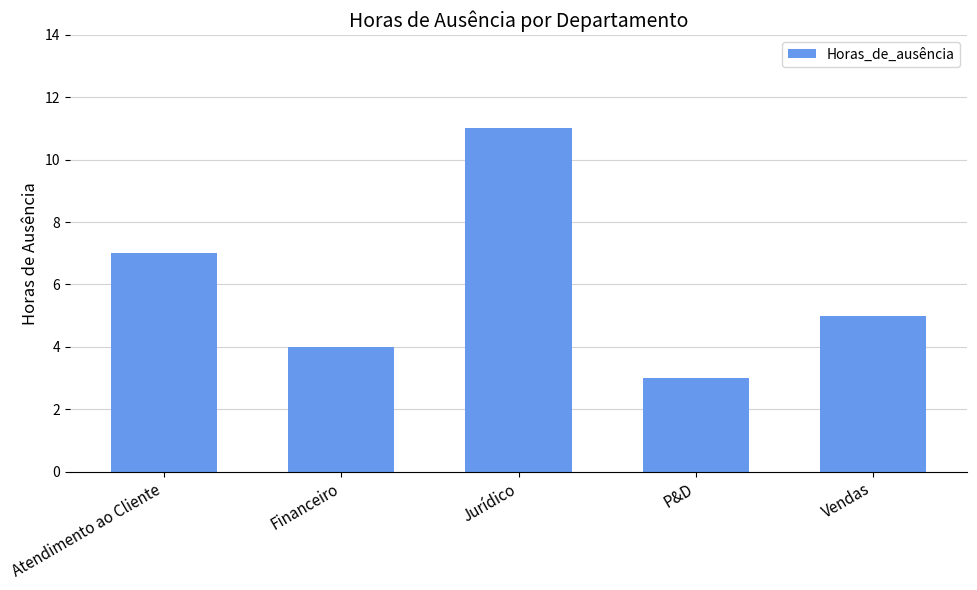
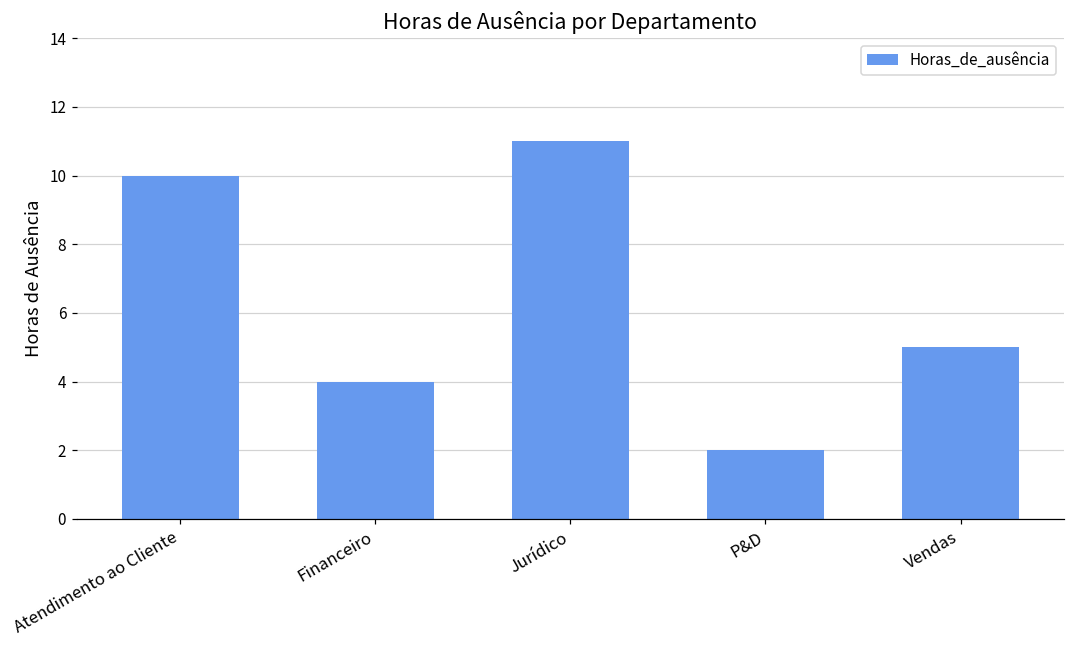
  {
-   "Atendimento ao Cliente": 7,
+   "Atendimento ao Cliente": 10,
    "Financeiro": 4,
    "Jurídico": 11,
-   "P&D": 3,
+   "P&D": 2,
    "Vendas": 5
  }
